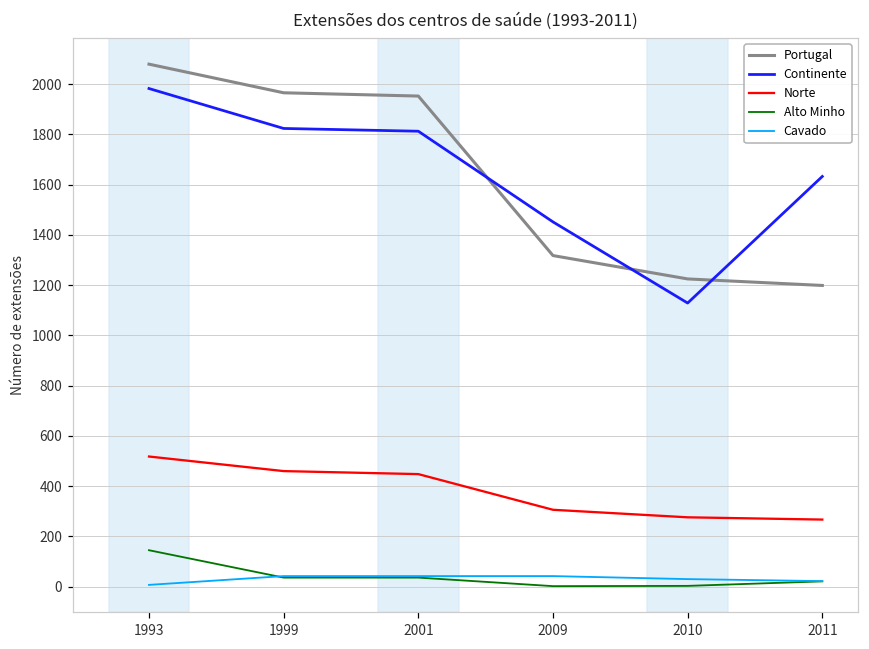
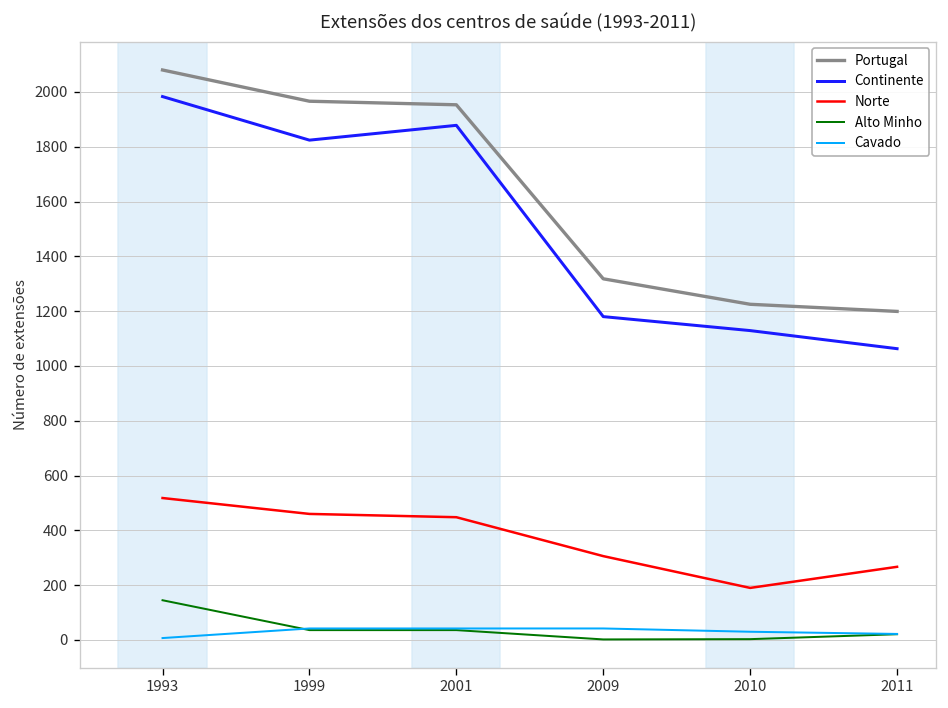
  {
    "Portugal": {
      "1993": 2080,
      "1999": 1970,
      "2001": 1950,
      "2009": 1320,
      "2010": 1230,
      "2011": 1200
    },
    "Continente": {
      "1993": 1980,
      "1999": 1820,
-     "2001": 1810,
-     "2009": 1450,
+     "2001": 1880,
+     "2009": 1180,
      "2010": 1130,
-     "2011": 1630
+     "2011": 1060
    },
    "Norte": {
      "1993": 520,
      "1999": 460,
      "2001": 450,
      "2009": 310,
-     "2010": 280,
+     "2010": 190,
      "2011": 270
    },
    "Alto Minho": {
      "1993": 150,
      "2009": 0,
      "2010": 0
    },
    "Cavado": {
      "1993": 10,
      "2009": 40,
      "2010": 30
    }
  }
